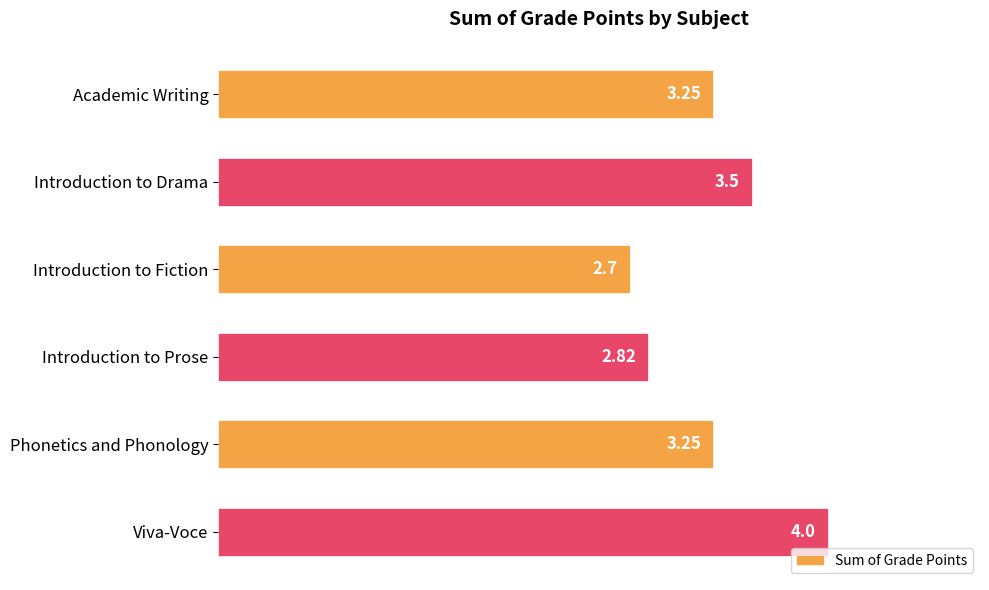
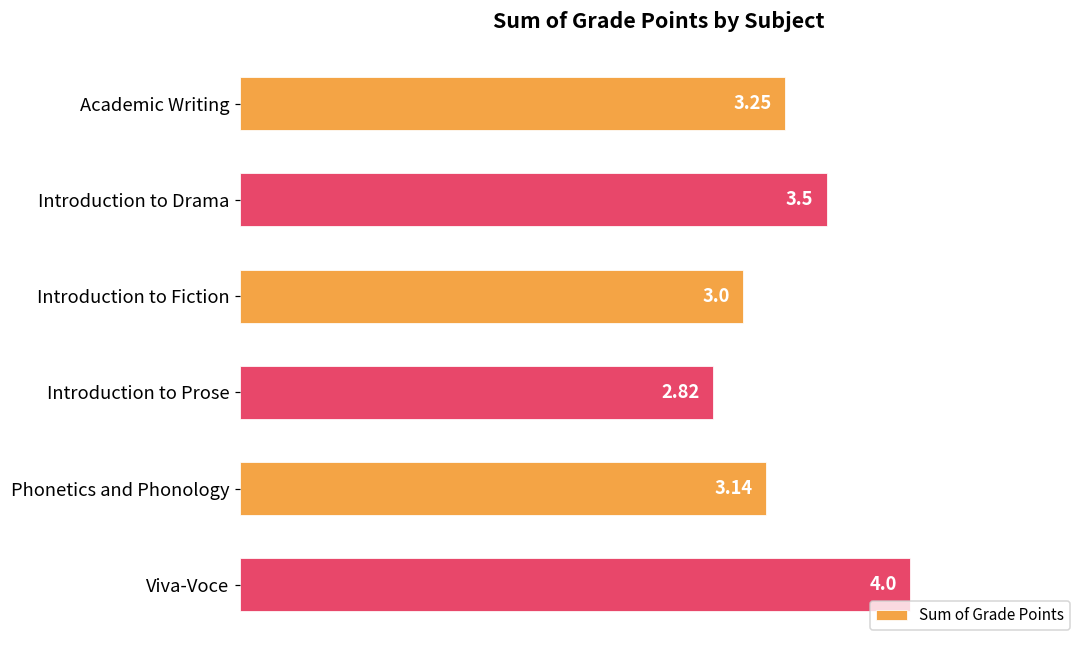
  {
    "Academic Writing": 3.25,
    "Introduction to Drama": 3.5,
-   "Introduction to Fiction": 2.7,
+   "Introduction to Fiction": 3.0,
    "Introduction to Prose": 2.82,
-   "Phonetics and Phonology": 3.25,
+   "Phonetics and Phonology": 3.14,
    "Viva-Voce": 4.0
  }
